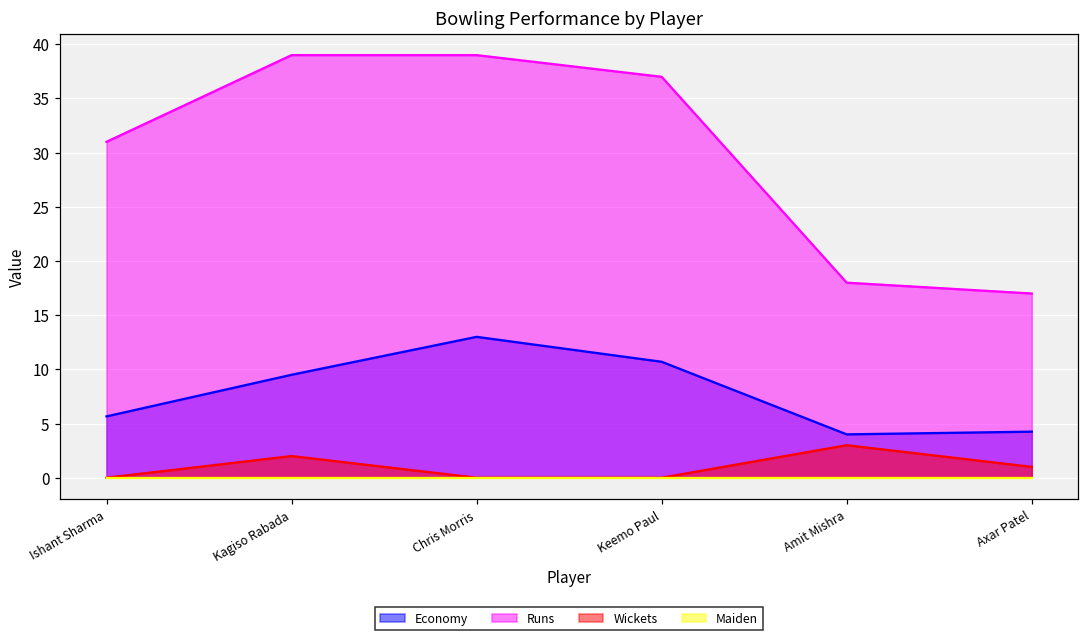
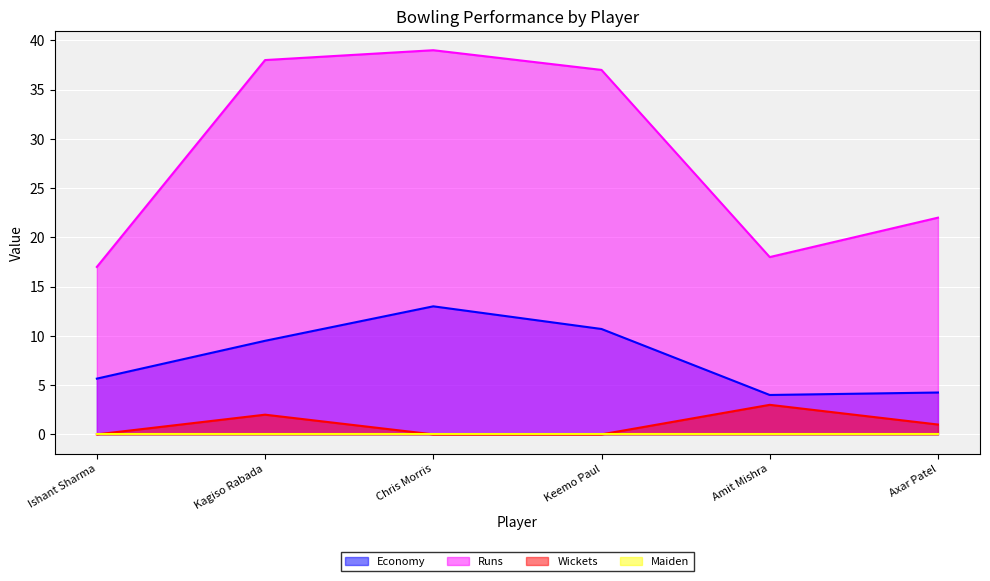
  {
    "Economy": {
      "Ishant Sharma": 6,
      "Kagiso Rabada": 10,
      "Chris Morris": 13,
      "Keemo Paul": 11,
      "Amit Mishra": 4,
      "Axar Patel": 4
    },
    "Runs": {
-     "Ishant Sharma": 31,
-     "Kagiso Rabada": 39,
+     "Ishant Sharma": 17,
+     "Kagiso Rabada": 38,
      "Chris Morris": 39,
      "Keemo Paul": 37,
      "Amit Mishra": 18,
-     "Axar Patel": 17
+     "Axar Patel": 22
    },
    "Wickets": {
      "Kagiso Rabada": 2,
      "Amit Mishra": 3,
      "Axar Patel": 1
    },
    "Maiden": {
      "Kagiso Rabada": 0,
      "Amit Mishra": 0,
      "Axar Patel": 0
    }
  }
